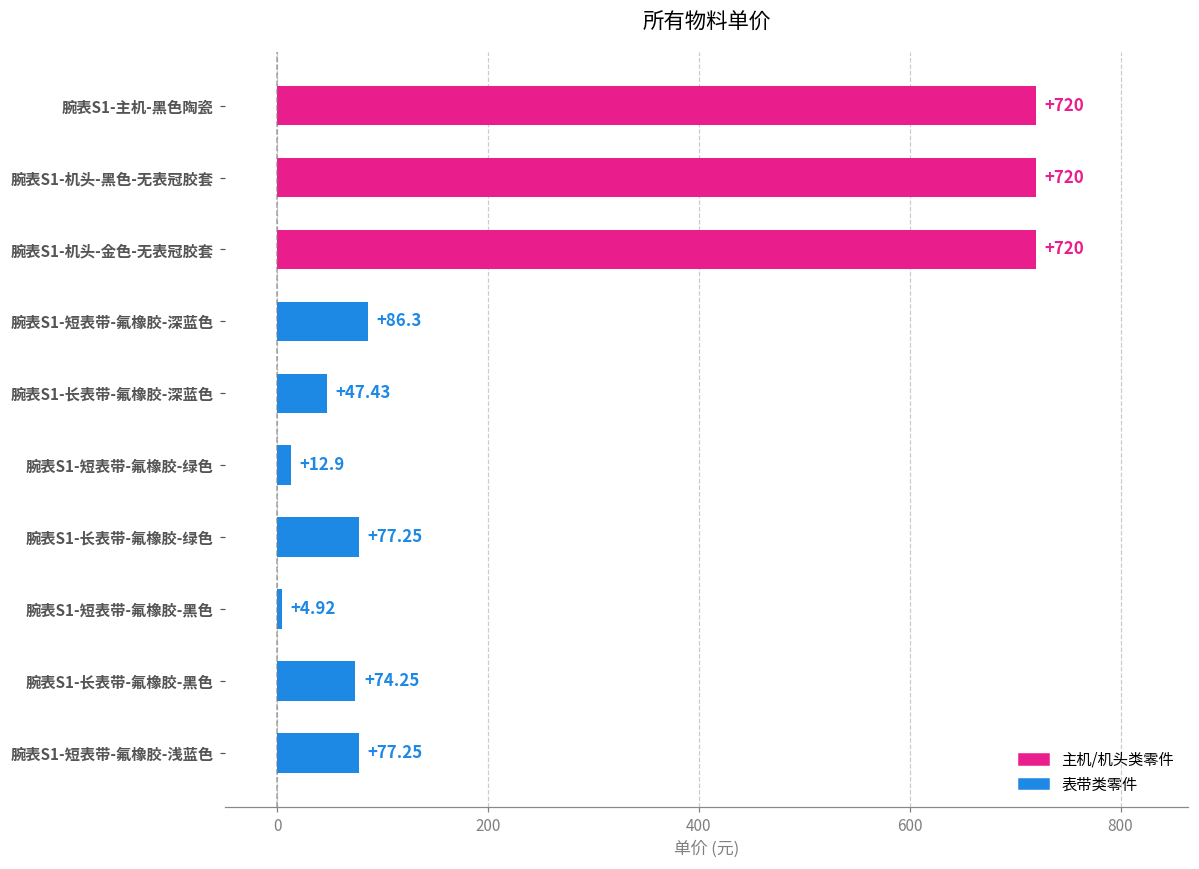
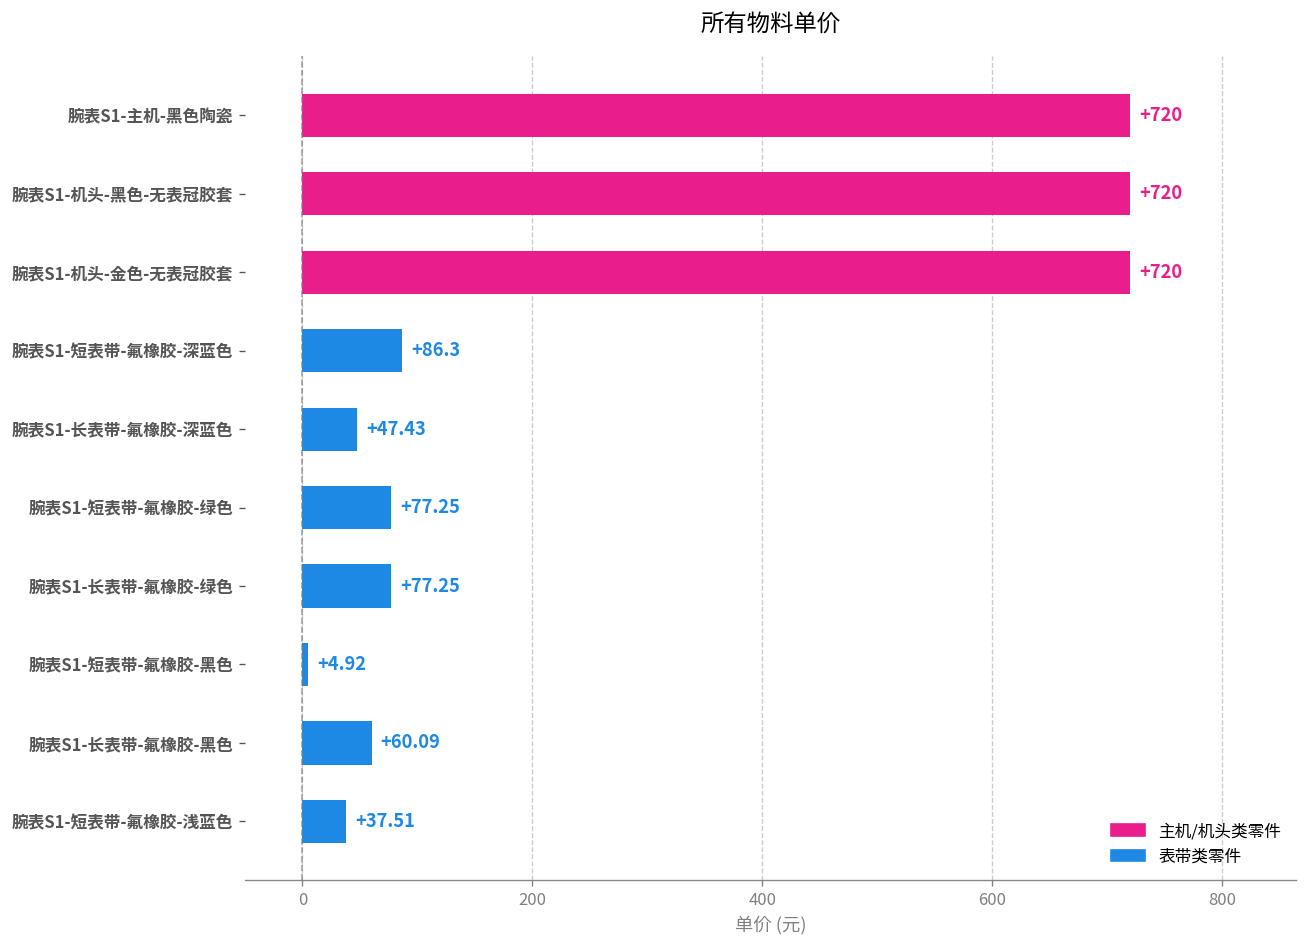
  {
    "腕表S1-主机-黑色陶瓷": "+720",
    "腕表S1-机头-黑色-无表冠胶套": "+720",
    "腕表S1-机头-金色-无表冠胶套": "+720",
    "腕表S1-短表带-氟橡胶-深蓝色": "+86.3",
    "腕表S1-长表带-氟橡胶-深蓝色": "+47.43",
-   "腕表S1-短表带-氟橡胶-绿色": "+12.9",
+   "腕表S1-短表带-氟橡胶-绿色": "+77.25",
    "腕表S1-长表带-氟橡胶-绿色": "+77.25",
    "腕表S1-短表带-氟橡胶-黑色": "+4.92",
-   "腕表S1-长表带-氟橡胶-黑色": "+74.25",
-   "腕表S1-短表带-氟橡胶-浅蓝色": "+77.25"
+   "腕表S1-长表带-氟橡胶-黑色": "+60.09",
+   "腕表S1-短表带-氟橡胶-浅蓝色": "+37.51"
  }
